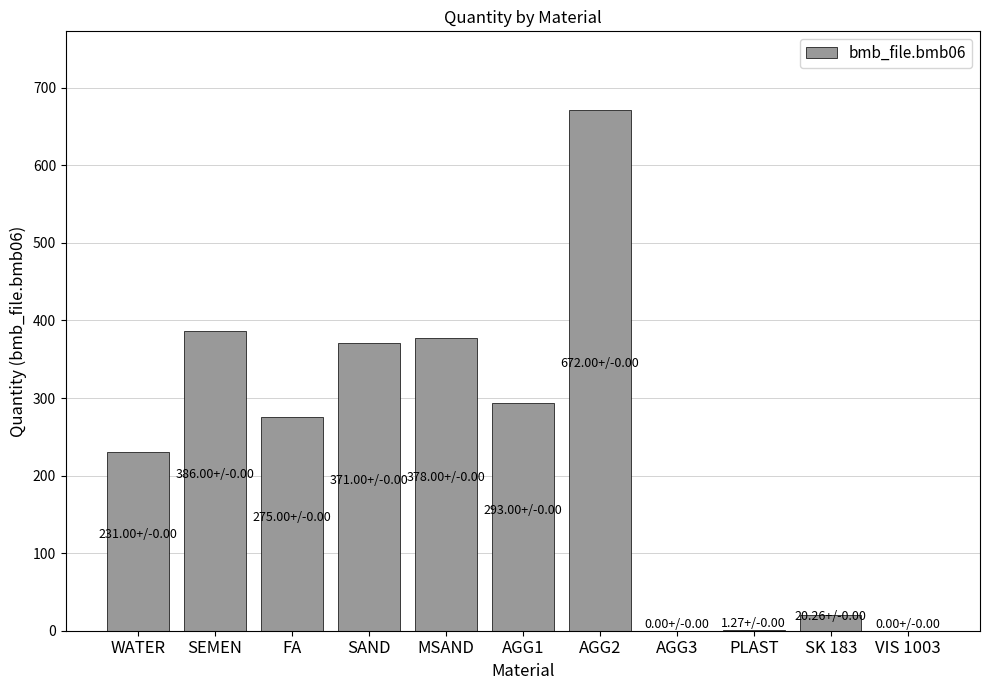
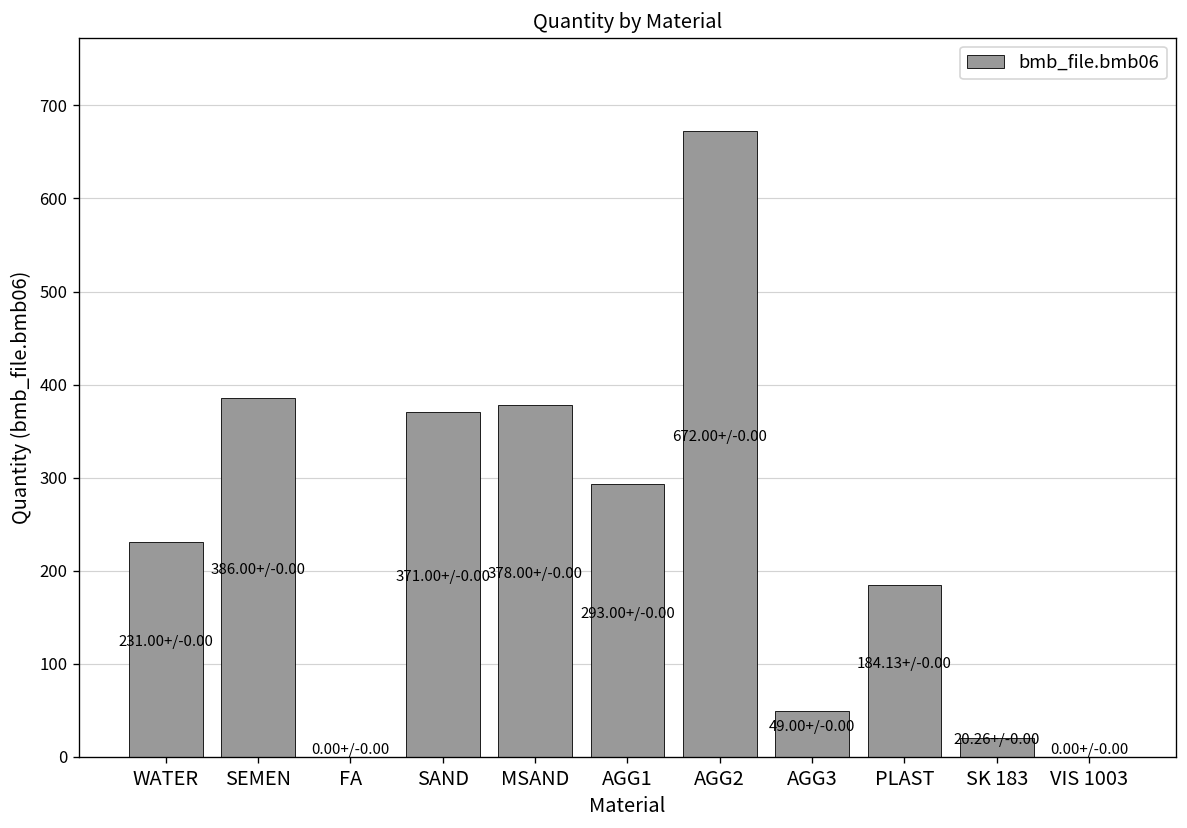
  {
    "WATER": "231.00+/",
    "SEMEN": "386.00+/",
-   "FA": "275.00+/",
+   "FA": "0.00+/",
    "SAND": "371.00+/",
    "MSAND": "378.00+/",
    "AGG1": "293.00+/",
    "AGG2": "672.00+/",
-   "AGG3": "0.00+/",
-   "PLAST": "1.27+/",
+   "AGG3": "49.00+/",
+   "PLAST": "184.13+/",
    "SK 183": "20.26+/",
    "VIS 1003": "0.00+/"
  }
